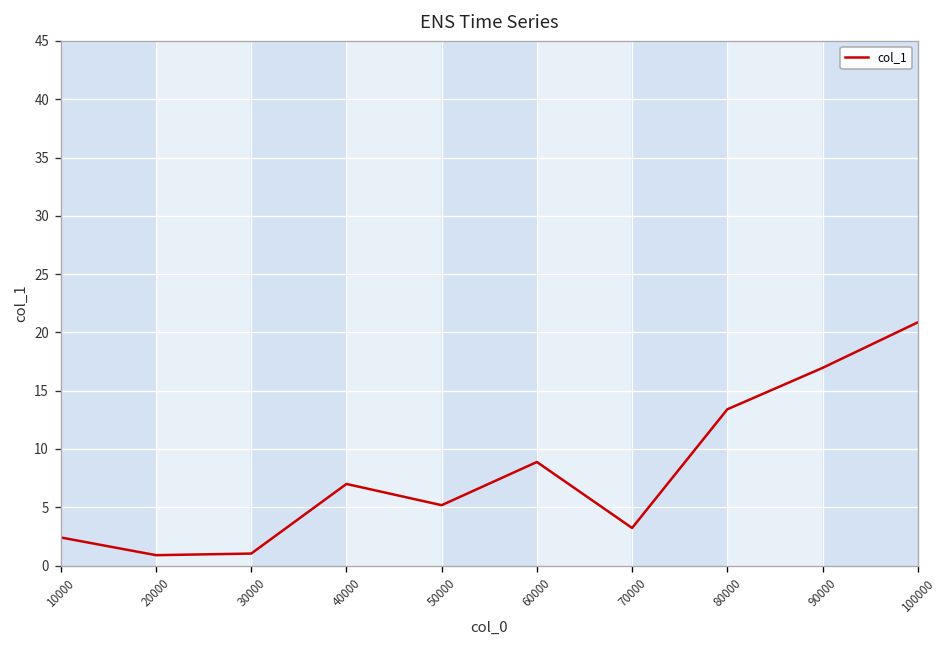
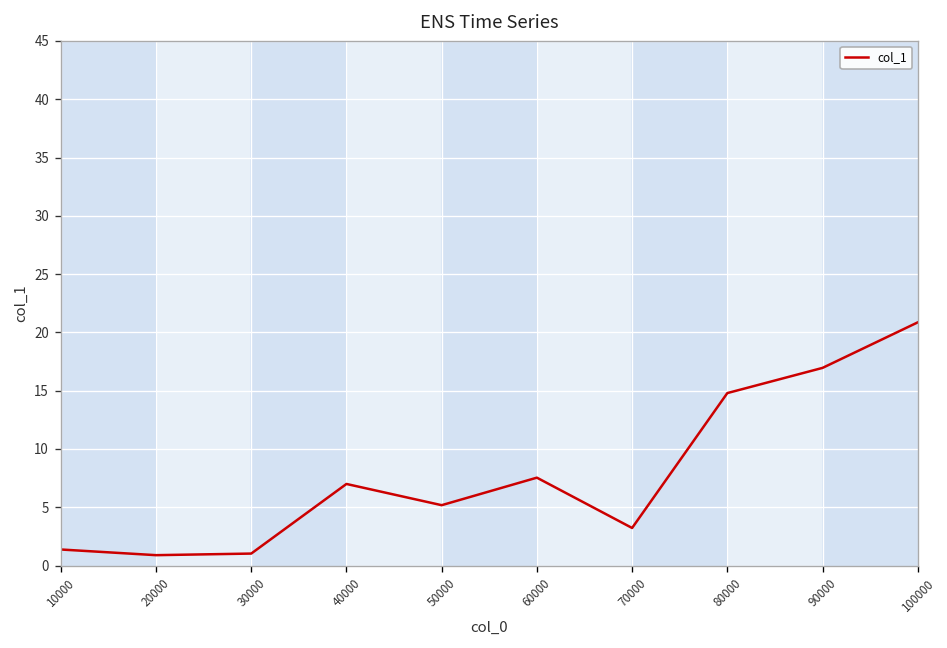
  {
-   "10000": 2,
+   "10000": 1,
    "20000": 1,
    "30000": 1,
    "40000": 7,
    "50000": 5,
-   "60000": 9,
+   "60000": 8,
    "70000": 3,
-   "80000": 13,
+   "80000": 15,
    "90000": 17,
    "100000": 21
  }
